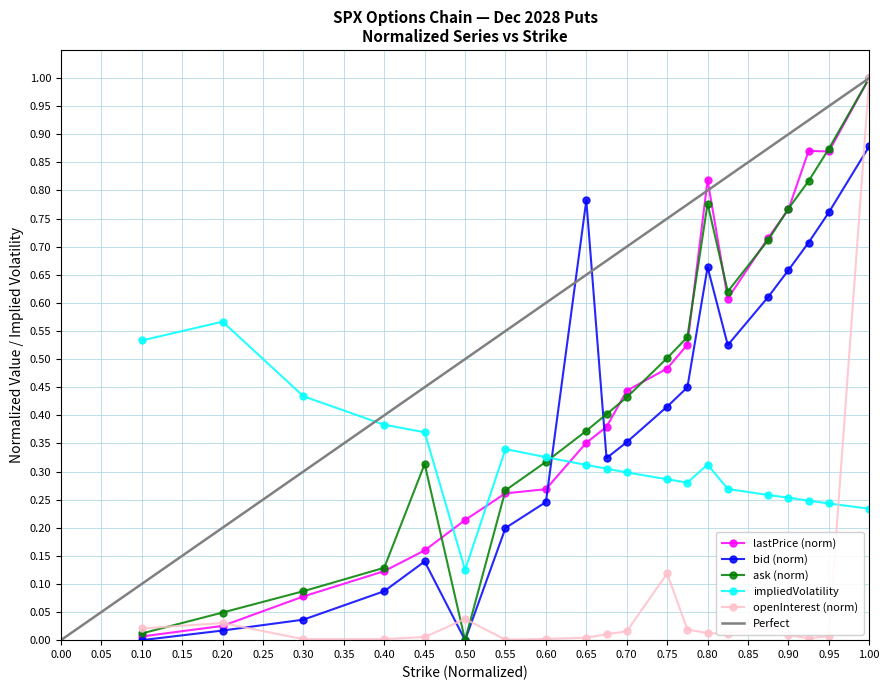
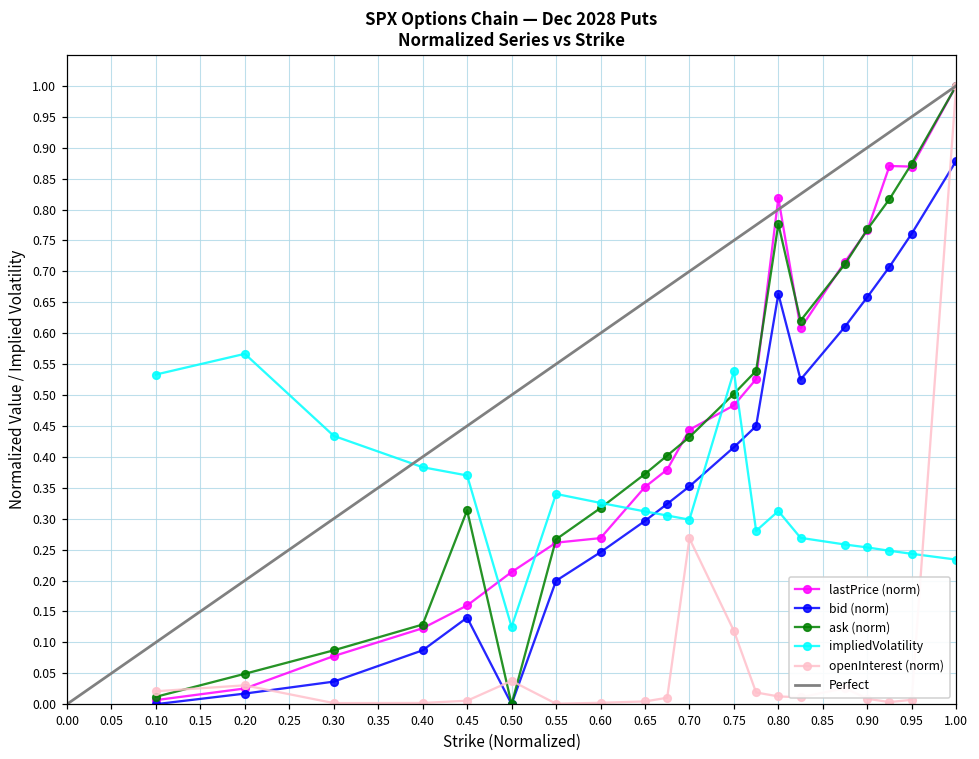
  {
    "lastPrice (norm)": {
      "0.10": 0.01,
      "0.20": 0.03,
      "0.30": 0.08,
      "0.40": 0.12,
      "0.45": 0.16,
      "0.50": 0.21,
      "0.55": 0.26,
      "0.60": 0.27,
      "0.65": 0.35,
      "0.70": 0.44,
      "0.75": 0.48,
      "0.80": 0.82,
      "0.95": 0.87
    },
    "bid (norm)": {
      "0.10": 0.00,
      "0.20": 0.02,
      "0.30": 0.04,
      "0.40": 0.09,
      "0.45": 0.14,
      "0.55": 0.20,
      "0.60": 0.25,
-     "0.65": 0.78,
+     "0.65": 0.30,
      "0.70": 0.35,
      "0.75": 0.42,
      "0.80": 0.66,
      "0.90": 0.66,
      "0.95": 0.76,
      "1.00": 0.88
    },
    "ask (norm)": {
      "0.10": 0.01,
      "0.20": 0.05,
      "0.30": 0.09,
      "0.40": 0.13,
      "0.45": 0.31,
      "0.55": 0.27,
      "0.60": 0.32,
      "0.65": 0.37,
      "0.70": 0.43,
      "0.75": 0.50,
      "0.80": 0.78,
      "0.95": 0.87
    },
    "impliedVolatility": {
      "0.10": 0.53,
      "0.20": 0.57,
      "0.30": 0.43,
      "0.40": 0.38,
      "0.45": 0.37,
      "0.50": 0.13,
      "0.55": 0.34,
      "0.60": 0.33,
      "0.65": 0.31,
      "0.70": 0.30,
-     "0.75": 0.29,
+     "0.75": 0.54,
      "0.80": 0.31,
      "0.90": 0.25,
      "0.95": 0.24,
      "1.00": 0.23
    },
    "openInterest (norm)": {
      "0.10": 0.02,
      "0.20": 0.03,
      "0.30": 0.00,
      "0.40": 0.00,
      "0.45": 0.01,
      "0.50": 0.04,
      "0.55": 0.00,
      "0.60": 0.00,
      "0.65": 0.00,
-     "0.70": 0.02,
+     "0.70": 0.27,
      "0.75": 0.12,
      "0.80": 0.01,
      "0.90": 0.01,
      "0.95": 0.01
    },
    "Perfect": {
      "0.00": 0.00
    }
  }
